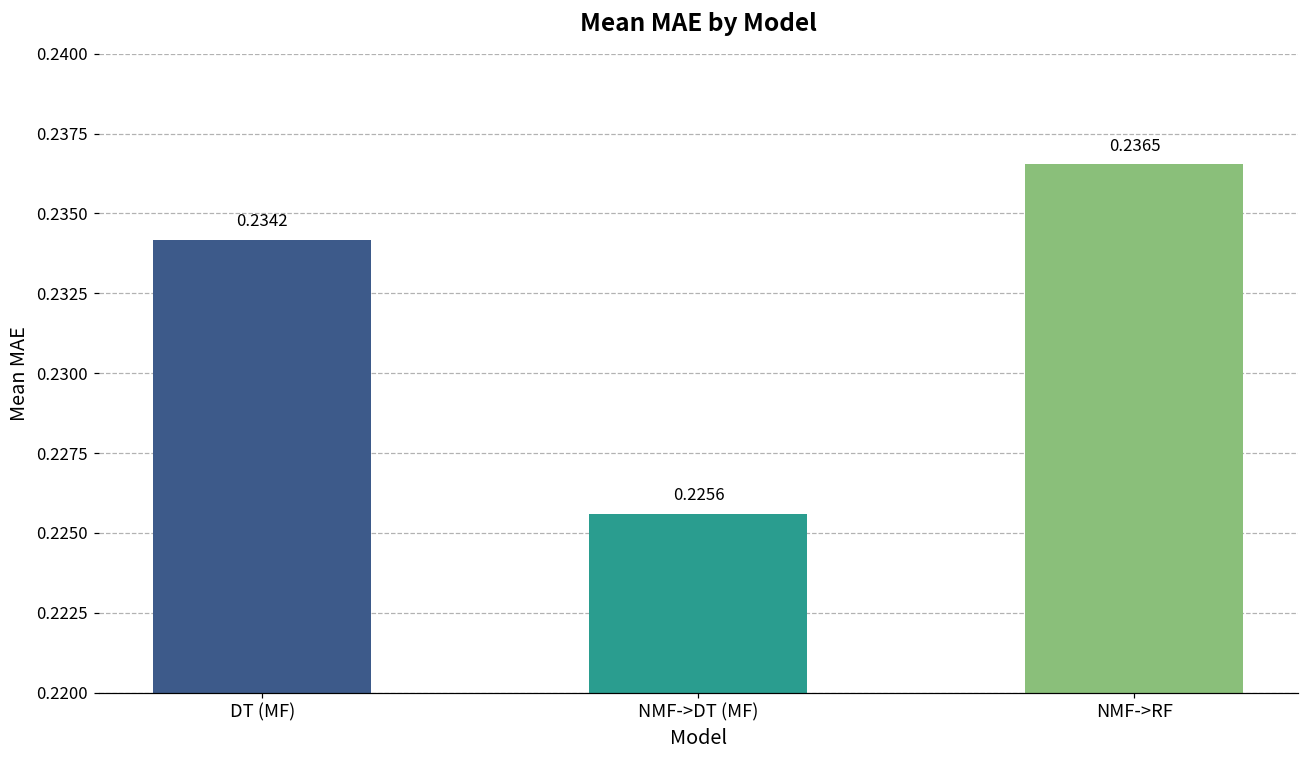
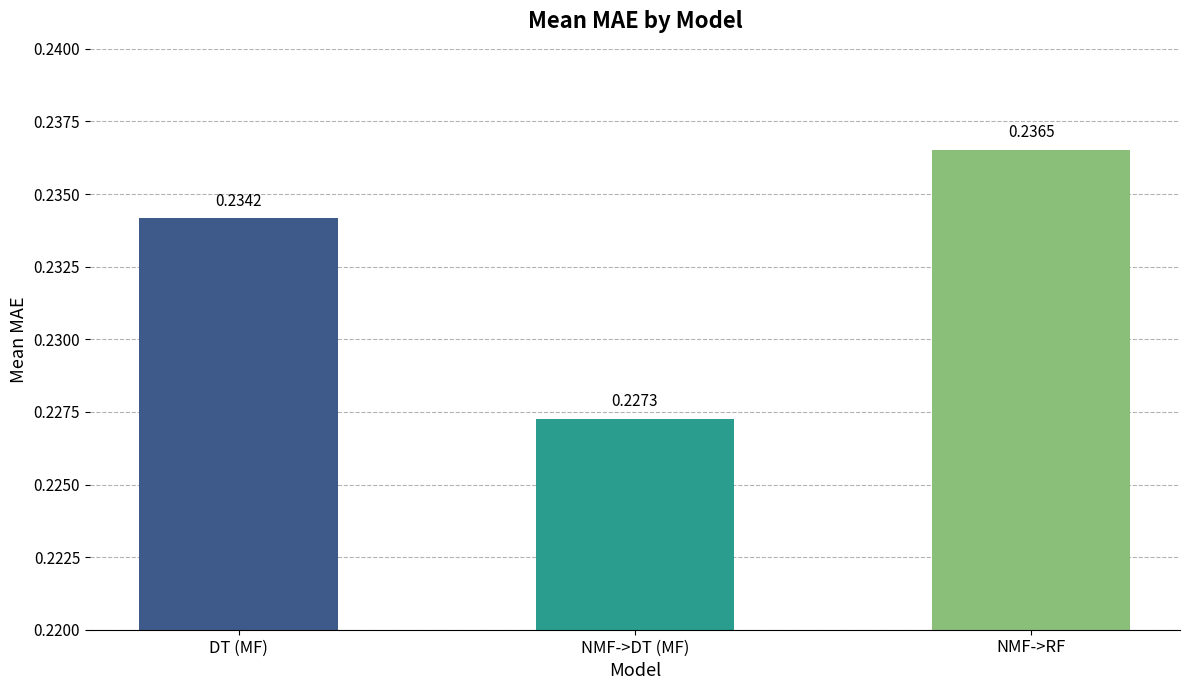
  {
    "DT (MF)": 0.2342,
-   "NMF->DT (MF)": 0.2256,
+   "NMF->DT (MF)": 0.2273,
    "NMF->RF": 0.2365
  }
